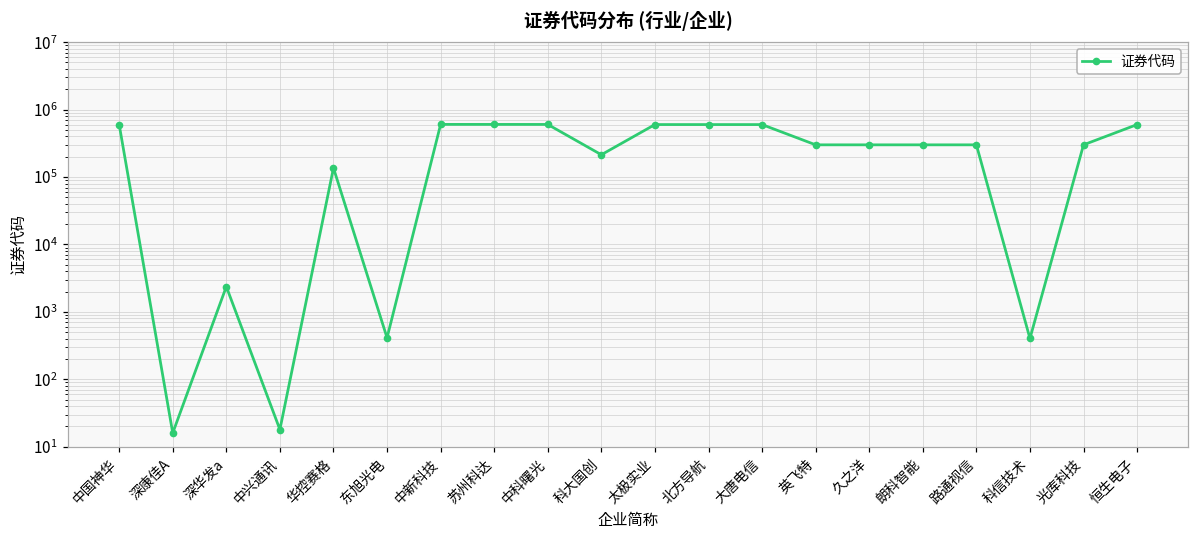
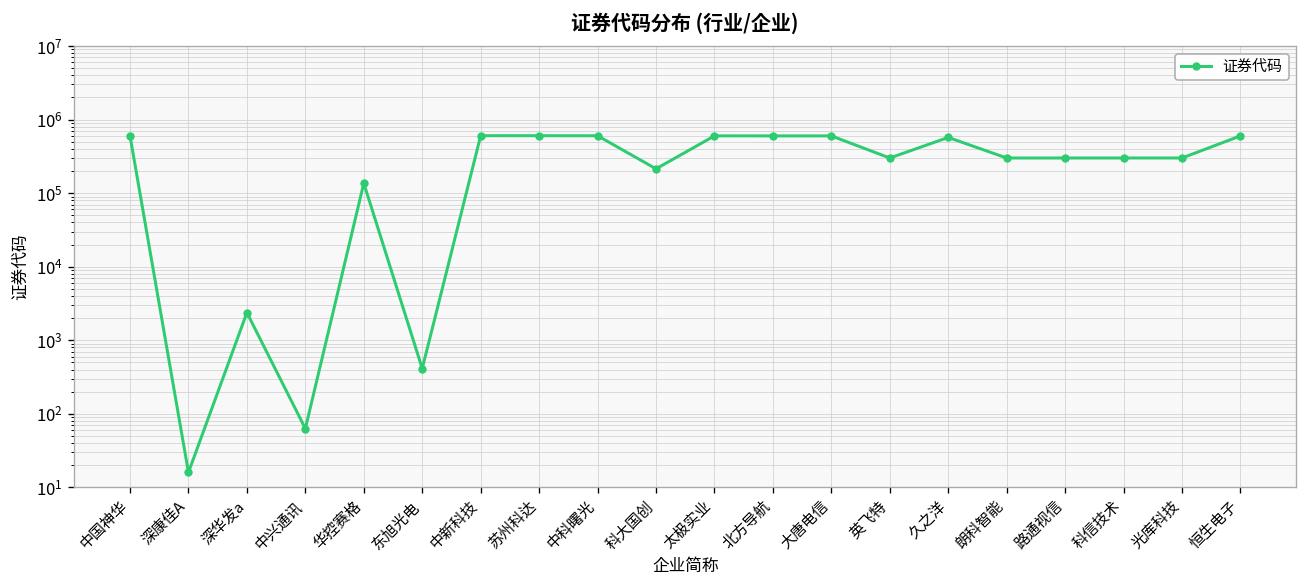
  {
    "中国神华": 600000,
    "深康佳A": 16,
    "深华发a": 2400,
-   "中兴通讯": 18,
+   "中兴通讯": 60,
    "华控赛格": 140000,
    "东旭光电": 400,
    "中新科技": 600000,
    "苏州科达": 600000,
    "中科曙光": 600000,
    "科大国创": 210000,
    "太极实业": 600000,
    "北方导航": 600000,
    "大唐电信": 600000,
    "英飞特": 300000,
-   "久之洋": 300000,
+   "久之洋": 600000,
    "朗科智能": 300000,
    "路通视信": 300000,
-   "科信技术": 400,
+   "科信技术": 300000,
    "光库科技": 300000,
    "恒生电子": 600000
  }
